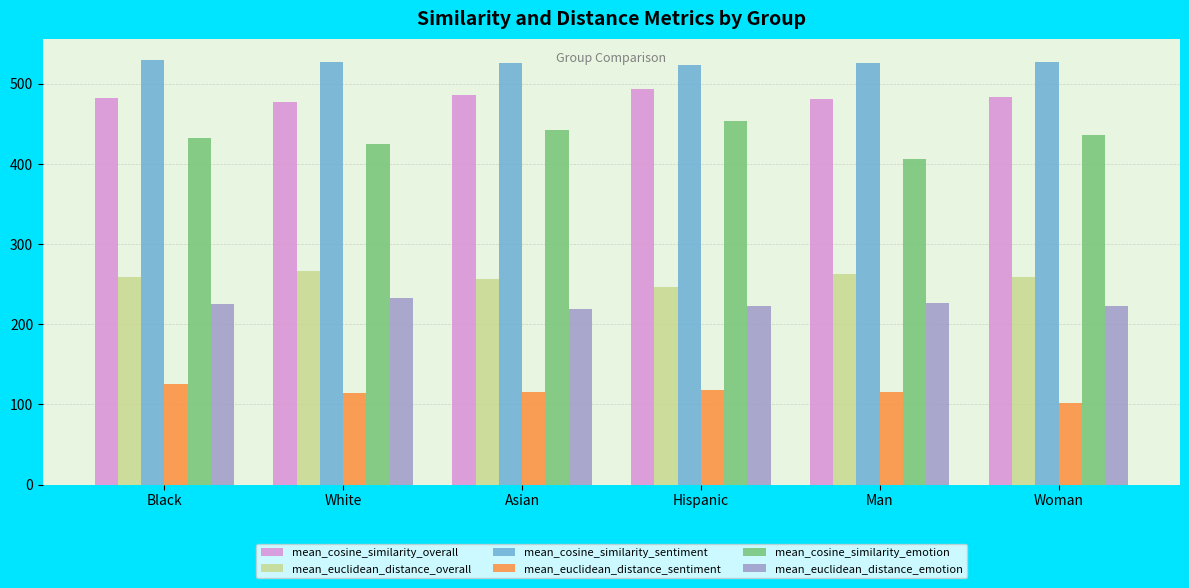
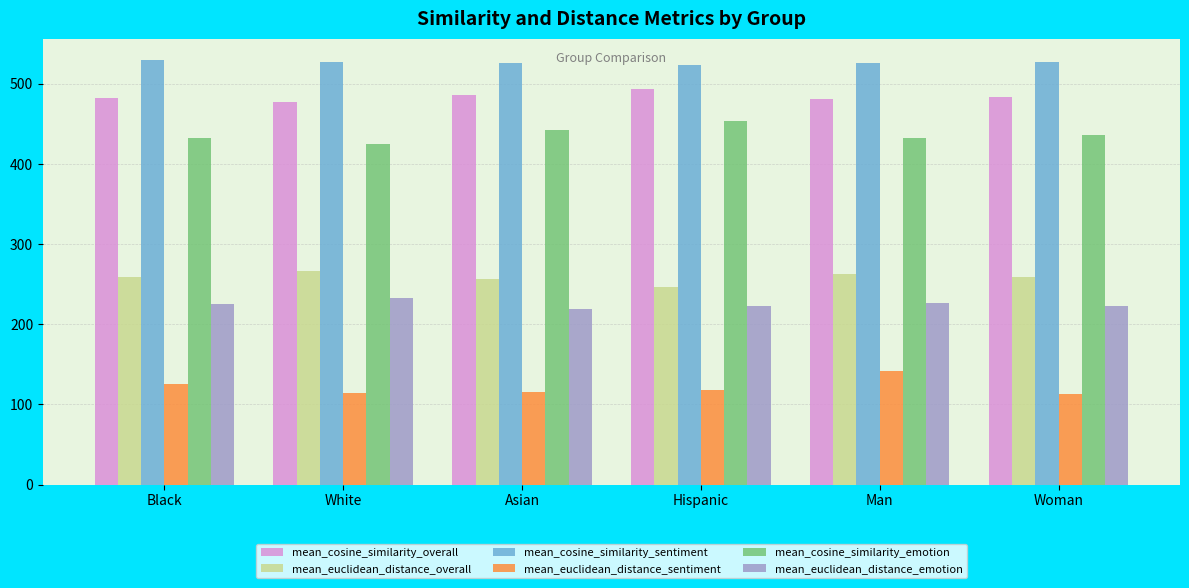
  {
    "mean_cosine_similarity_overall": {
      "Black": 480,
      "White": 480,
      "Asian": 490,
      "Hispanic": 490,
      "Man": 480,
      "Woman": 480
    },
    "mean_euclidean_distance_overall": {
      "Black": 260,
      "White": 270,
      "Asian": 260,
      "Hispanic": 250,
      "Man": 260,
      "Woman": 260
    },
    "mean_euclidean_distance_sentiment": {
      "Black": 120,
      "White": 110,
      "Asian": 120,
      "Hispanic": 120,
-     "Man": 120,
-     "Woman": 100
+     "Man": 140,
+     "Woman": 110
    },
    "mean_cosine_similarity_emotion": {
      "Black": 430,
      "White": 430,
      "Asian": 440,
      "Hispanic": 450,
-     "Man": 410,
+     "Man": 430,
      "Woman": 440
    }
  }
